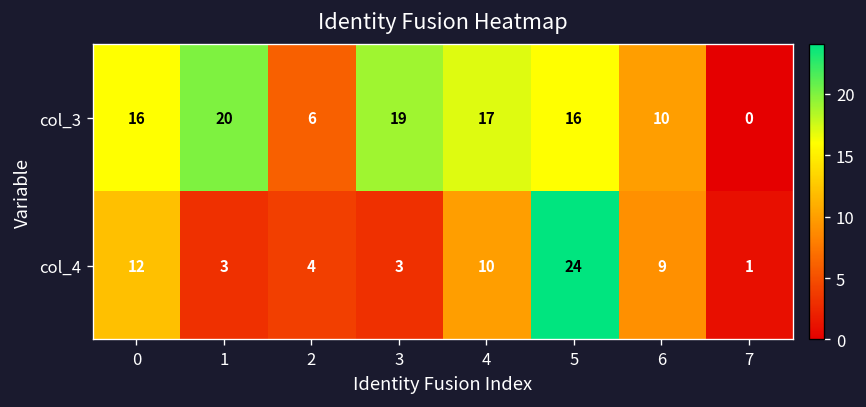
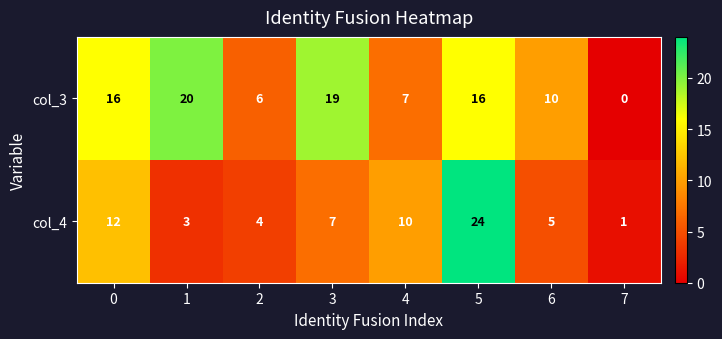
  {
    "col_3": {
      "0": 16,
      "1": 20,
      "2": 6,
      "3": 19,
-     "4": 17,
+     "4": 7,
      "5": 16,
      "6": 10,
      "7": 0
    },
    "col_4": {
      "0": 12,
      "1": 3,
      "2": 4,
-     "3": 3,
+     "3": 7,
      "4": 10,
      "5": 24,
-     "6": 9,
+     "6": 5,
      "7": 1
    }
  }
